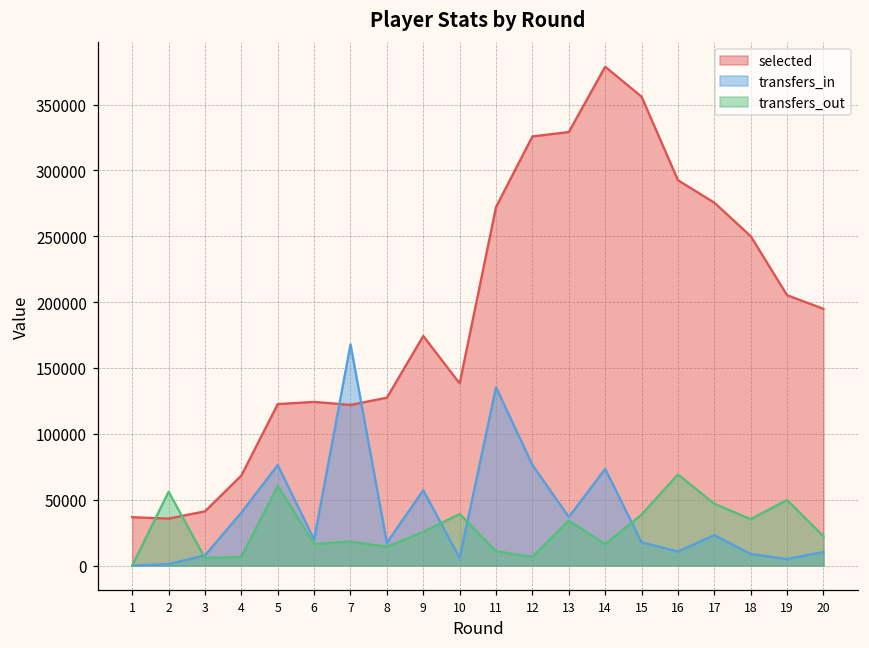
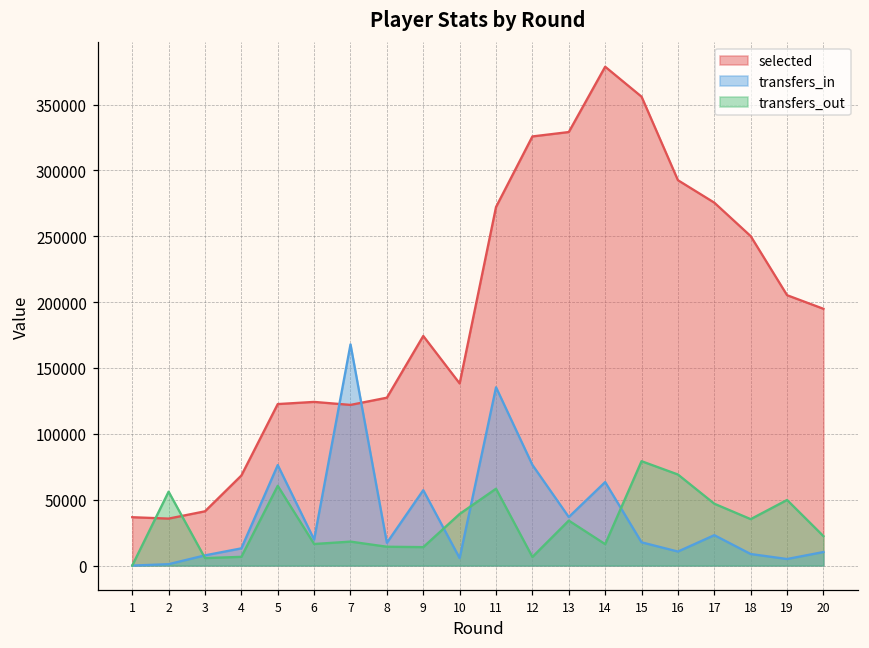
  {
    "selected": {
      "1": 37000,
      "2": 36000,
      "3": 41000,
      "4": 68000,
      "5": 123000,
      "6": 124000,
      "7": 122000,
      "8": 127000,
      "9": 174000,
      "10": 138000,
      "11": 272000,
      "12": 326000,
      "13": 329000,
      "14": 379000,
      "15": 356000,
      "16": 293000,
      "17": 276000,
      "18": 250000,
      "19": 205000,
      "20": 195000
    },
    "transfers_in": {
      "2": 1000,
-     "4": 40000,
+     "4": 13000,
      "5": 76000,
      "6": 20000,
      "7": 168000,
      "8": 17000,
      "9": 57000,
      "10": 6000,
      "11": 135000,
      "12": 76000,
      "13": 37000,
-     "14": 73000,
+     "14": 63000,
      "15": 18000,
      "16": 11000,
      "17": 23000,
      "18": 9000,
      "19": 5000,
      "20": 10000
    },
    "transfers_out": {
      "2": 56000,
      "4": 7000,
      "5": 61000,
      "6": 16000,
      "7": 18000,
      "8": 14000,
-     "9": 25000,
+     "9": 14000,
      "10": 39000,
-     "11": 11000,
+     "11": 58000,
      "12": 7000,
      "13": 34000,
      "14": 16000,
-     "15": 39000,
+     "15": 79000,
      "16": 69000,
      "17": 47000,
      "18": 35000,
      "19": 50000,
      "20": 22000
    }
  }
